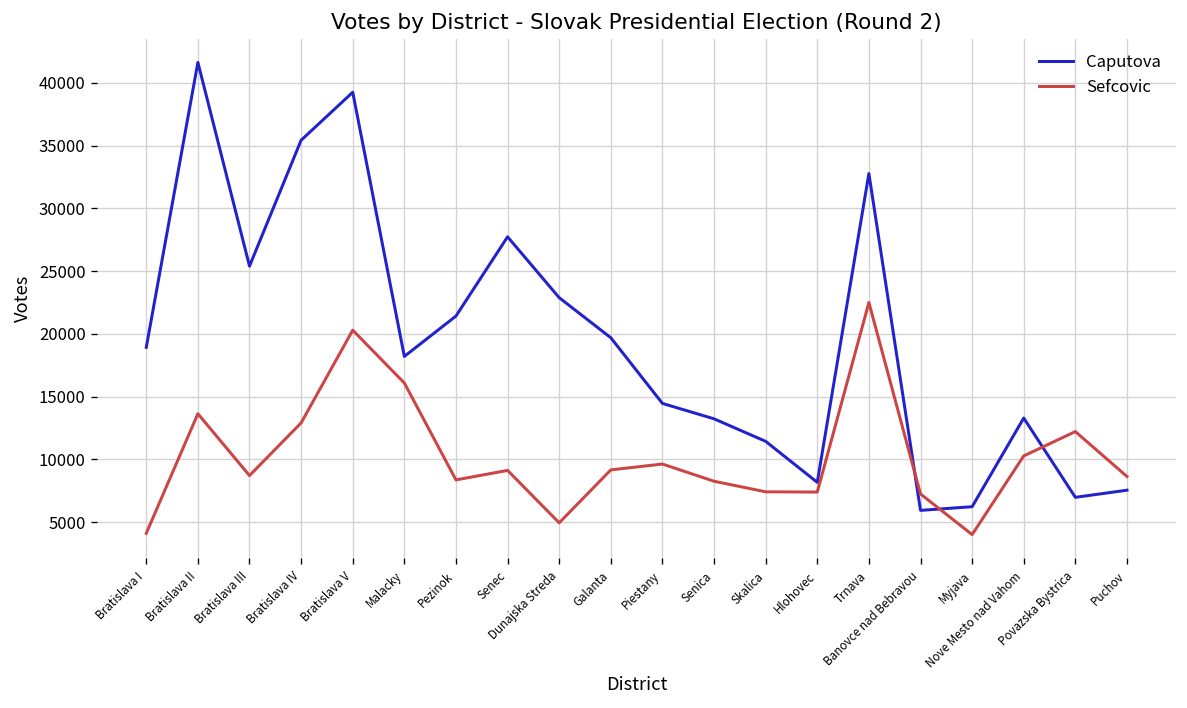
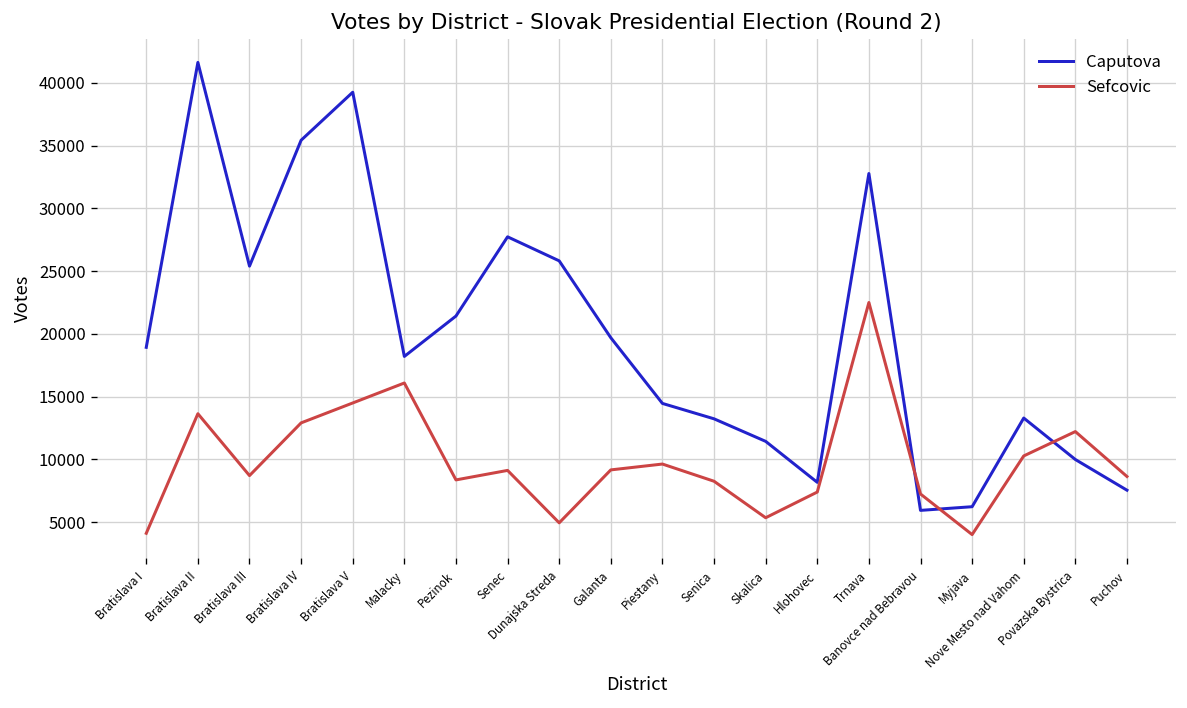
  {
    "Caputova": {
      "Bratislava I": 18900,
      "Bratislava II": 41600,
      "Bratislava III": 25400,
      "Bratislava IV": 35400,
      "Bratislava V": 39300,
      "Malacky": 18200,
      "Pezinok": 21400,
      "Senec": 27700,
-     "Dunajska Streda": 22900,
+     "Dunajska Streda": 25800,
      "Galanta": 19700,
      "Piestany": 14500,
      "Senica": 13200,
      "Skalica": 11400,
      "Hlohovec": 8200,
      "Trnava": 32800,
      "Banovce nad Bebravou": 5900,
      "Myjava": 6200,
      "Nove Mesto nad Vahom": 13300,
-     "Povazska Bystrica": 7000,
+     "Povazska Bystrica": 10000,
      "Puchov": 7500
    },
    "Sefcovic": {
      "Bratislava I": 4100,
      "Bratislava II": 13600,
      "Bratislava III": 8700,
      "Bratislava IV": 12900,
-     "Bratislava V": 20300,
+     "Bratislava V": 14500,
      "Malacky": 16100,
      "Pezinok": 8400,
      "Senec": 9100,
      "Dunajska Streda": 4900,
      "Galanta": 9200,
      "Piestany": 9600,
      "Senica": 8200,
-     "Skalica": 7400,
+     "Skalica": 5300,
      "Hlohovec": 7400,
      "Trnava": 22500,
      "Banovce nad Bebravou": 7200,
      "Myjava": 4000,
      "Nove Mesto nad Vahom": 10300,
      "Povazska Bystrica": 12200,
      "Puchov": 8600
    }
  }
